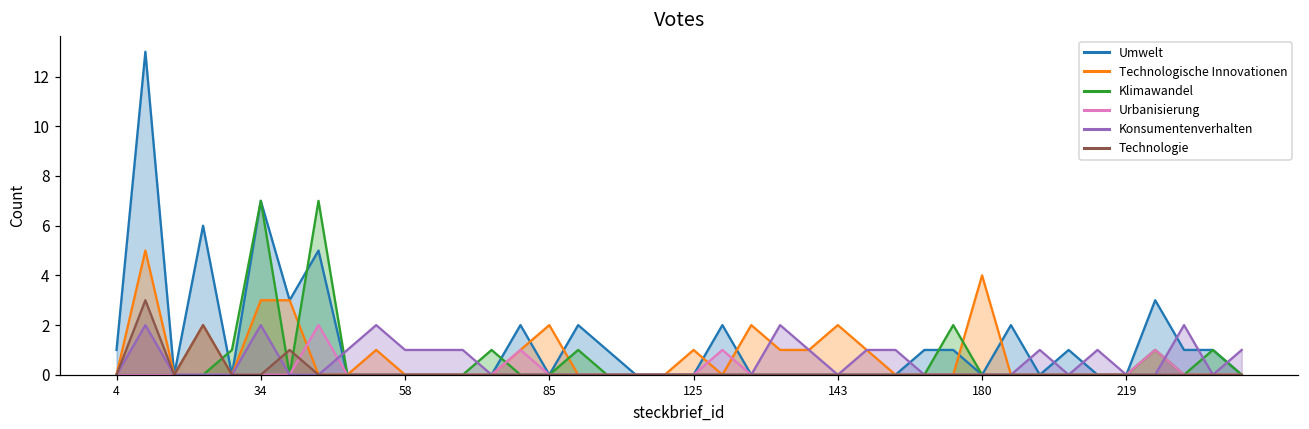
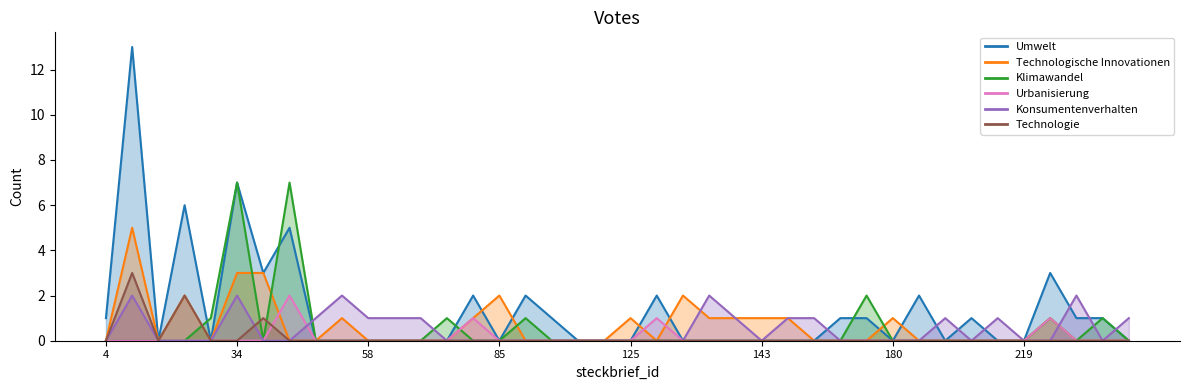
  {
    "Technologische Innovationen": {
      "85": 2,
      "125": 1,
-     "143": 2,
-     "180": 4
+     "143": 1,
+     "180": 1
    }
  }
